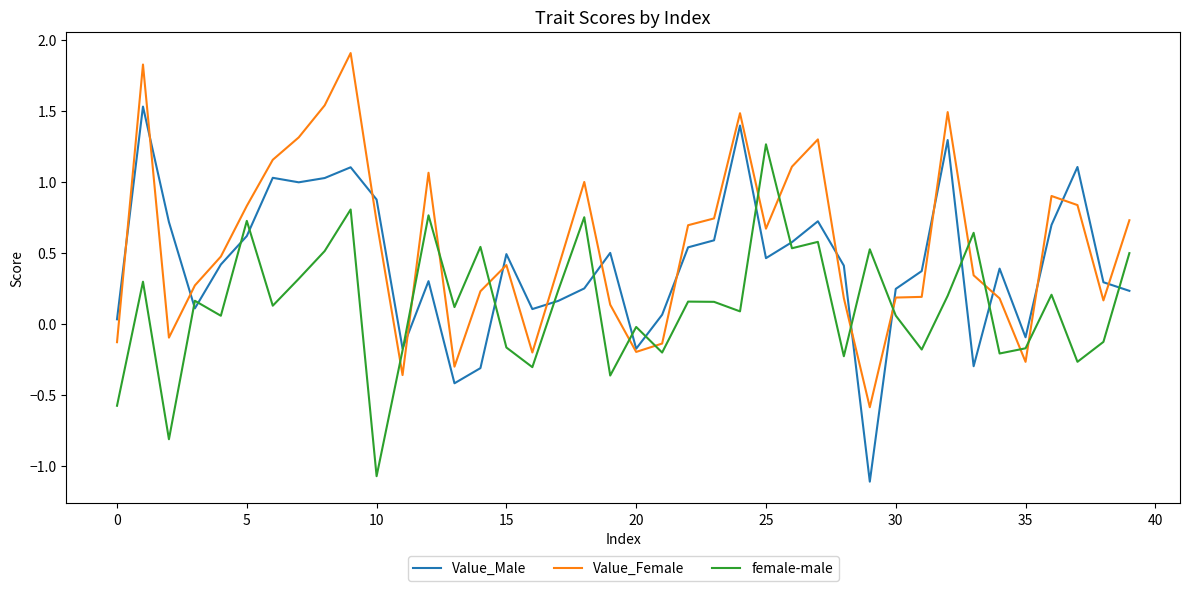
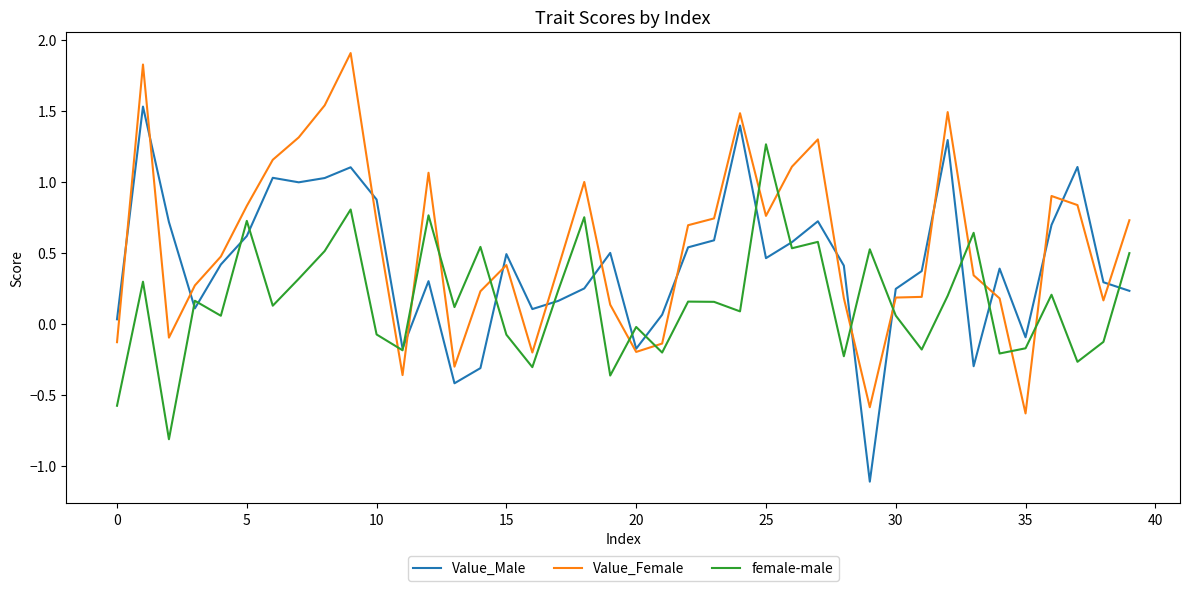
  {
    "Value_Male": {
      "0": 0.03,
      "5": 0.62,
      "10": 0.88,
      "15": 0.49,
      "20": -0.18,
      "25": 0.46,
      "30": 0.25,
      "35": -0.10
    },
    "Value_Female": {
      "0": -0.13,
      "5": 0.83,
      "10": 0.72,
      "15": 0.41,
      "20": -0.20,
-     "25": 0.67,
+     "25": 0.76,
      "30": 0.18,
-     "35": -0.27
+     "35": -0.63
    },
    "female-male": {
      "0": -0.58,
      "5": 0.73,
-     "10": -1.08,
-     "15": -0.17,
+     "10": -0.08,
+     "15": -0.08,
      "20": -0.02,
      "25": 1.27,
      "30": 0.06,
      "35": -0.17
    }
  }
